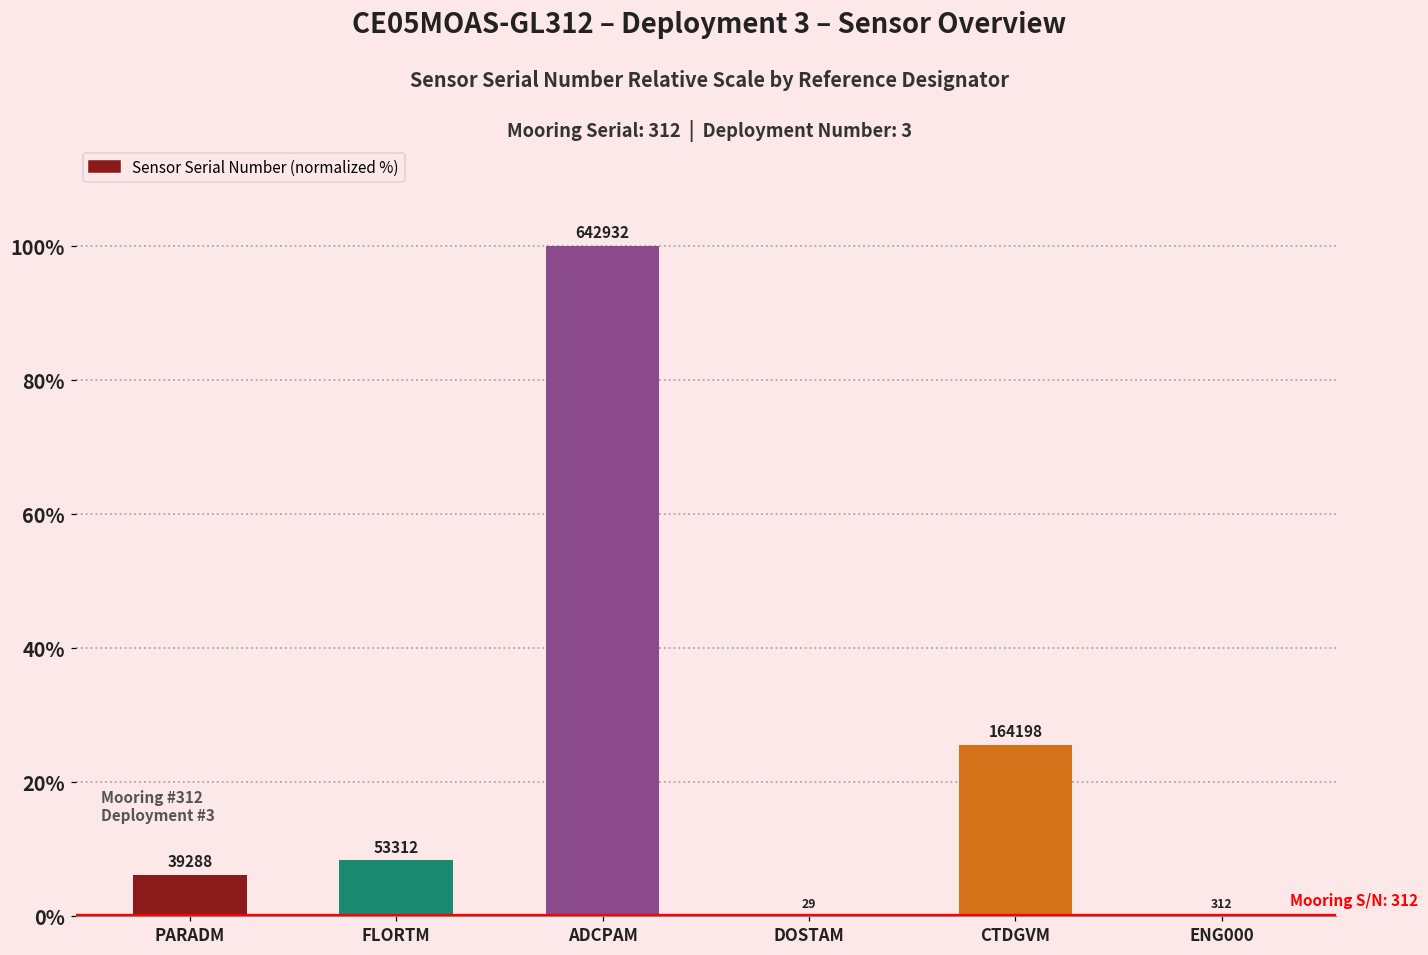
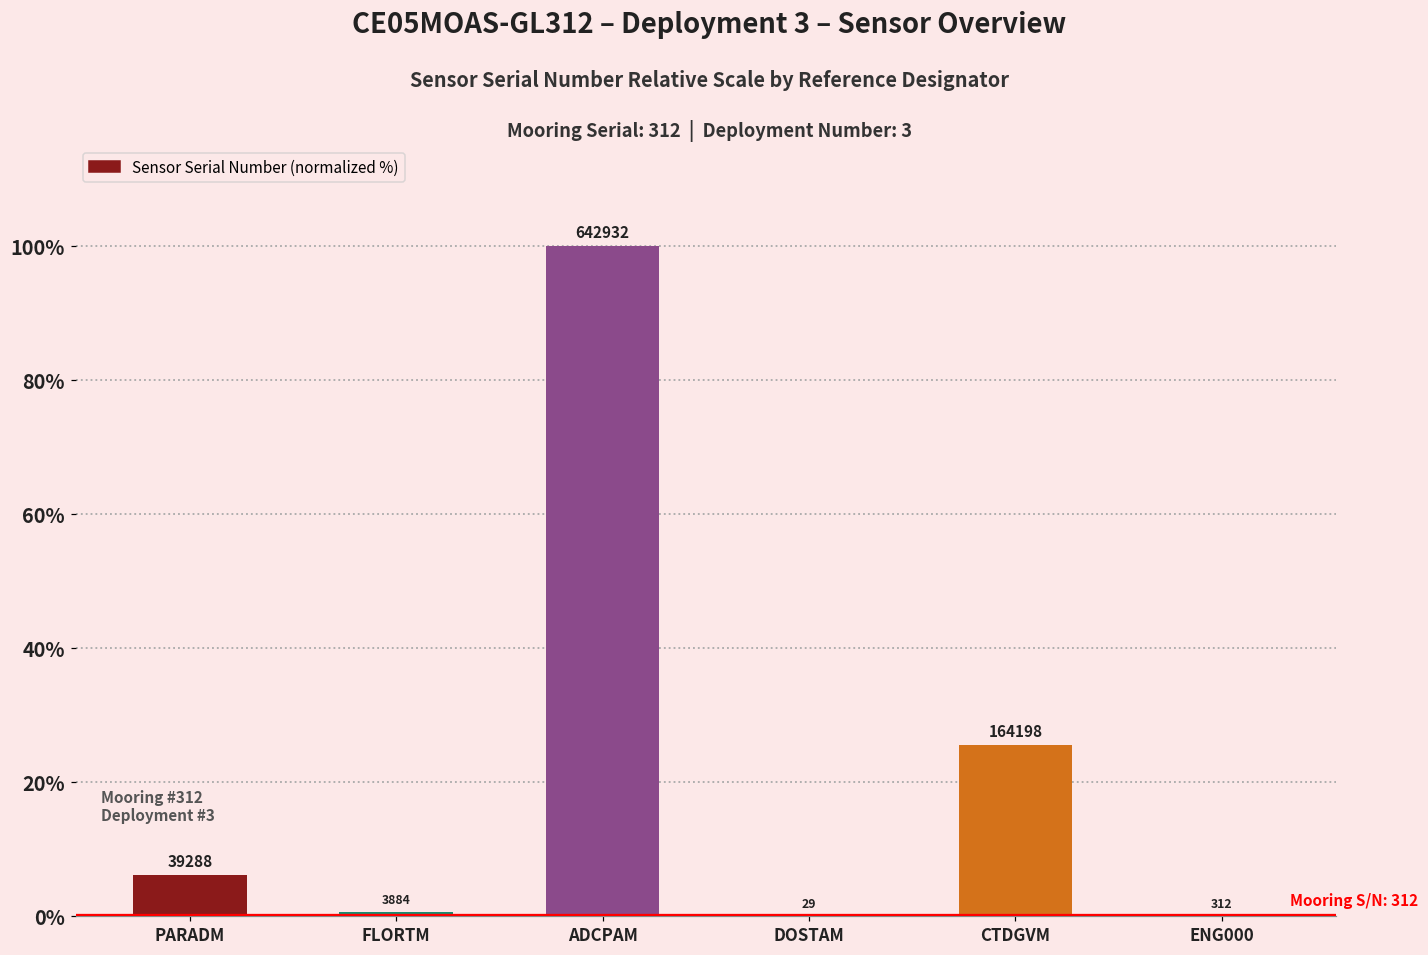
  {
-   "FLORTM": 53312
+   "FLORTM": 3884
  }
